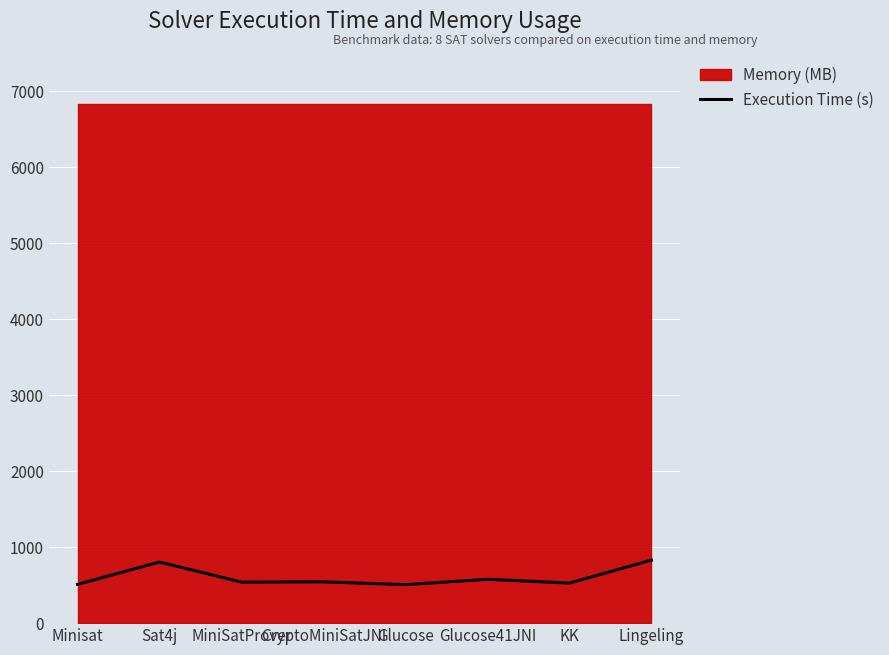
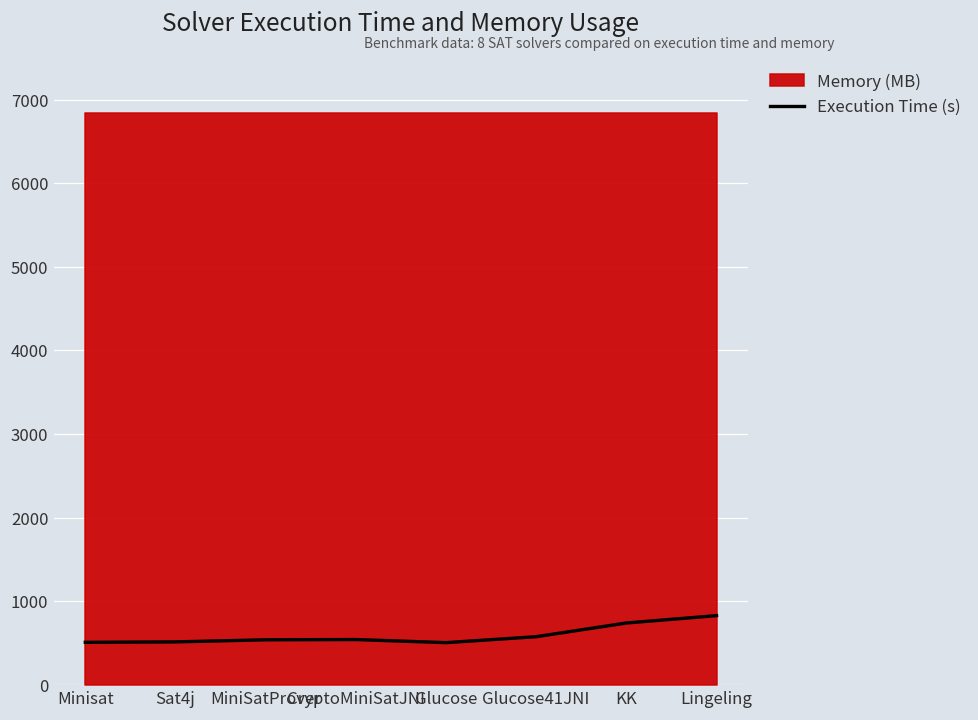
  {
    "Execution Time (s)": {
      "Minisat": 500,
-     "Sat4j": 800,
+     "Sat4j": 500,
      "Glucose41JNI": 600,
-     "KK": 500,
+     "KK": 700,
      "Lingeling": 800
    },
    "Memory (MB)": {
      "Minisat": 6800,
      "Sat4j": 6800,
      "Glucose41JNI": 6800,
      "KK": 6800,
      "Lingeling": 6800
    }
  }
